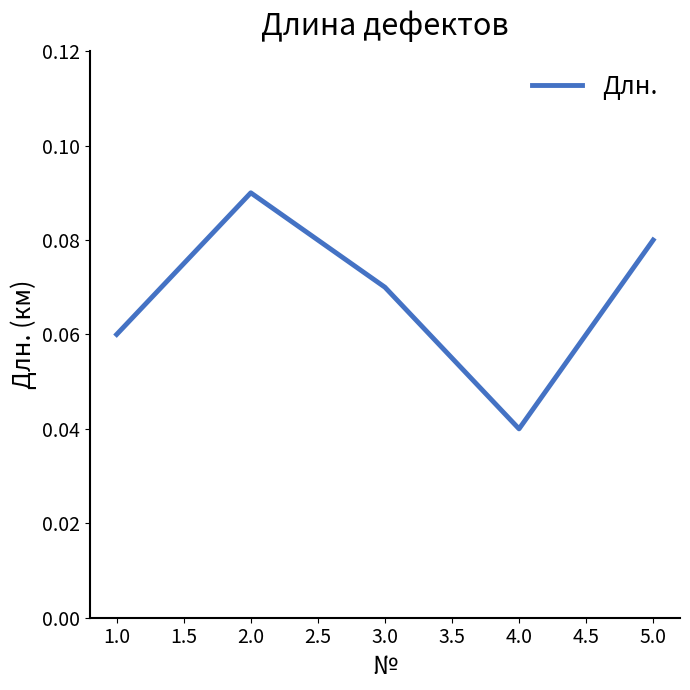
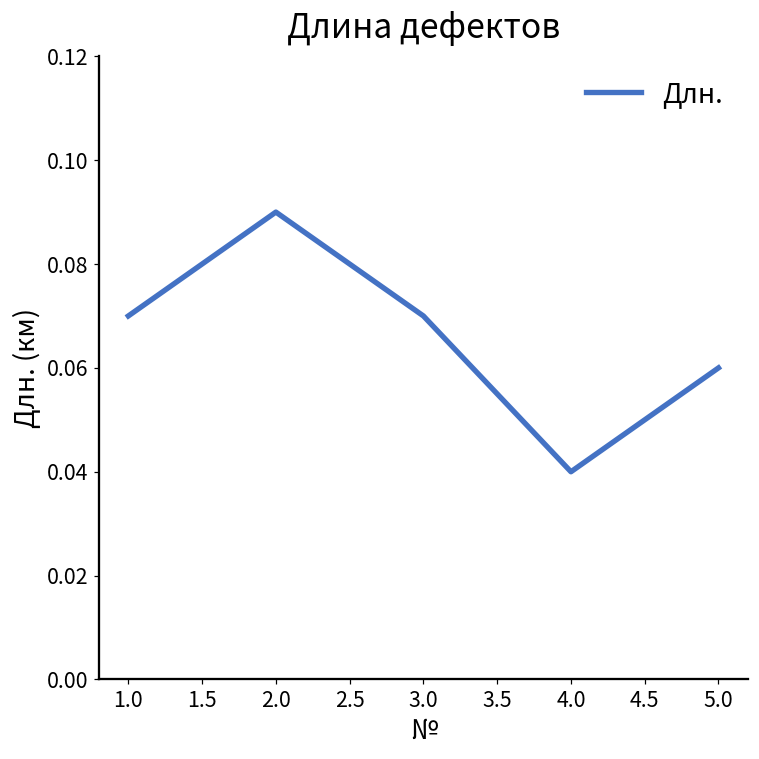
  {
-   "1.0": 0.06,
+   "1.0": 0.07,
    "2.0": 0.09,
    "3.0": 0.07,
    "4.0": 0.04,
-   "5.0": 0.08
+   "5.0": 0.06
  }
